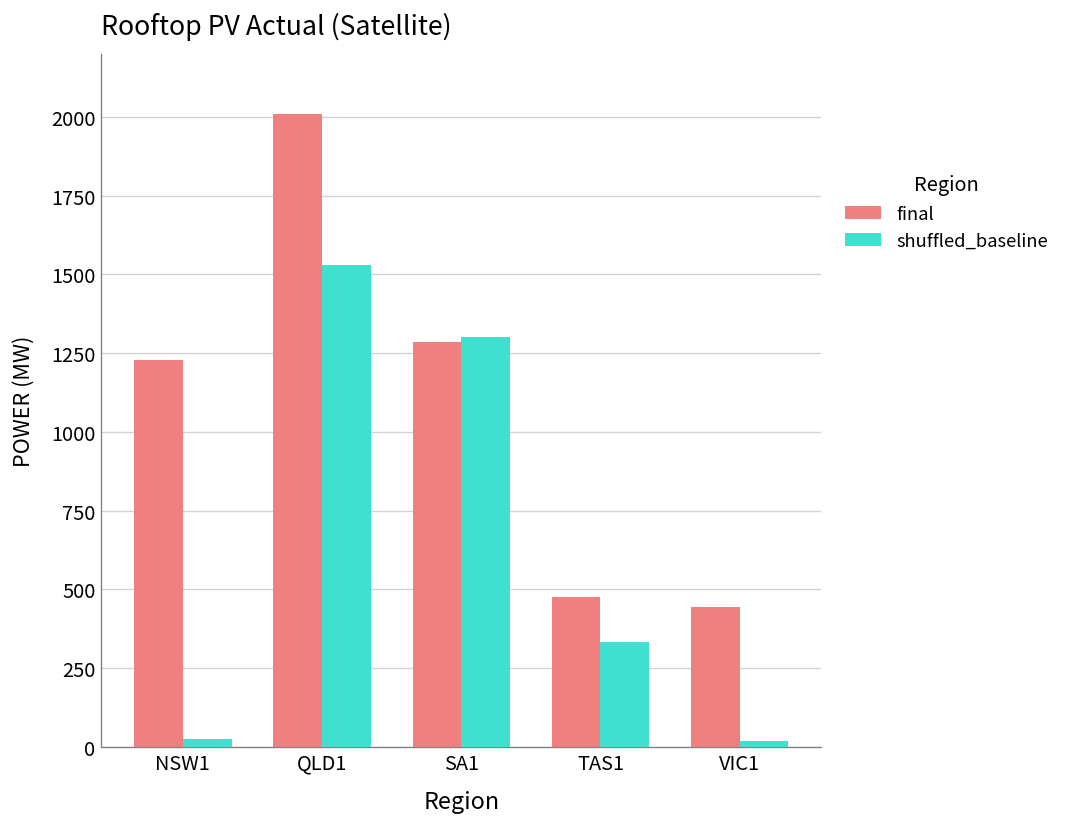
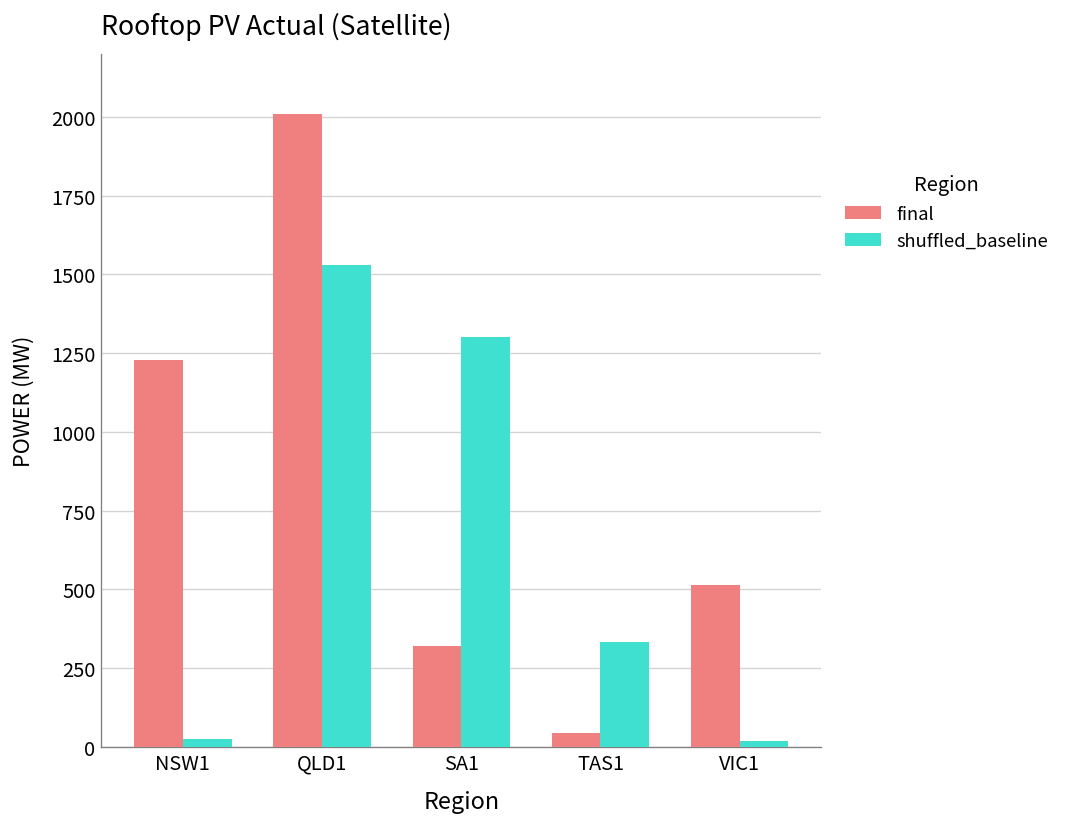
  {
    "final": {
      "NSW1": 1230,
      "QLD1": 2010,
-     "SA1": 1290,
-     "TAS1": 470,
-     "VIC1": 450
+     "SA1": 320,
+     "TAS1": 50,
+     "VIC1": 510
    },
    "shuffled_baseline": {
      "NSW1": 20,
      "QLD1": 1530,
      "SA1": 1300,
      "TAS1": 330,
      "VIC1": 20
    }
  }
